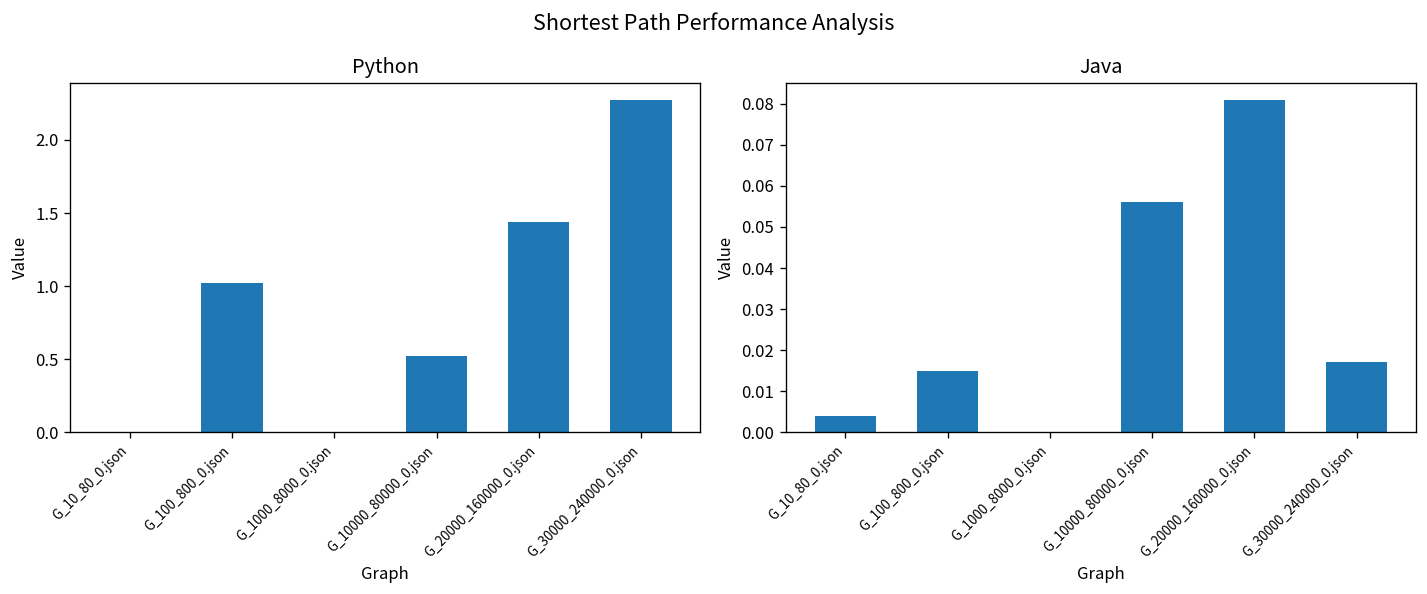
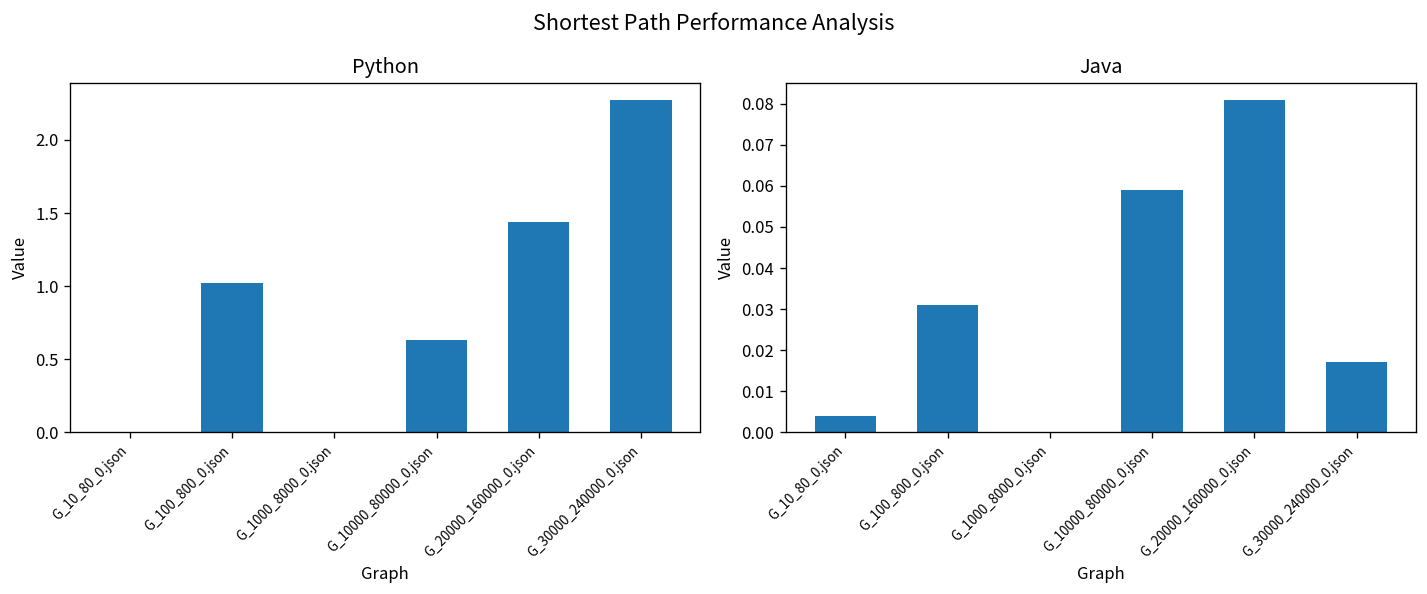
  {
    "Python": {
      "G_10_80_0.json": 0.00,
      "G_100_800_0.json": 1.02,
      "G_1000_8000_0.json": 0.00,
-     "G_10000_80000_0.json": 0.52,
+     "G_10000_80000_0.json": 0.63,
      "G_20000_160000_0.json": 1.44,
      "G_30000_240000_0.json": 2.28
    },
    "Java": {
      "G_10_80_0.json": 0.004,
-     "G_100_800_0.json": 0.015,
+     "G_100_800_0.json": 0.031,
      "G_1000_8000_0.json": 0.000,
-     "G_10000_80000_0.json": 0.056,
+     "G_10000_80000_0.json": 0.059,
      "G_20000_160000_0.json": 0.081,
      "G_30000_240000_0.json": 0.017
    }
  }
